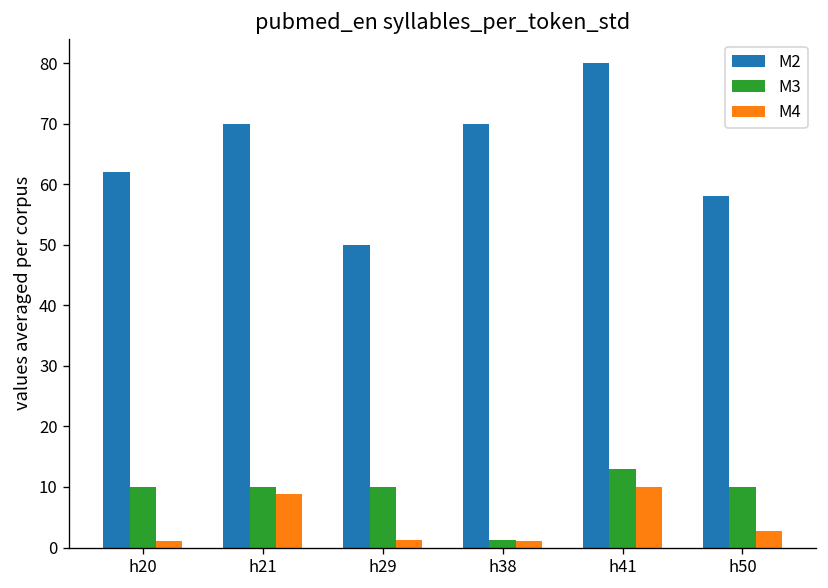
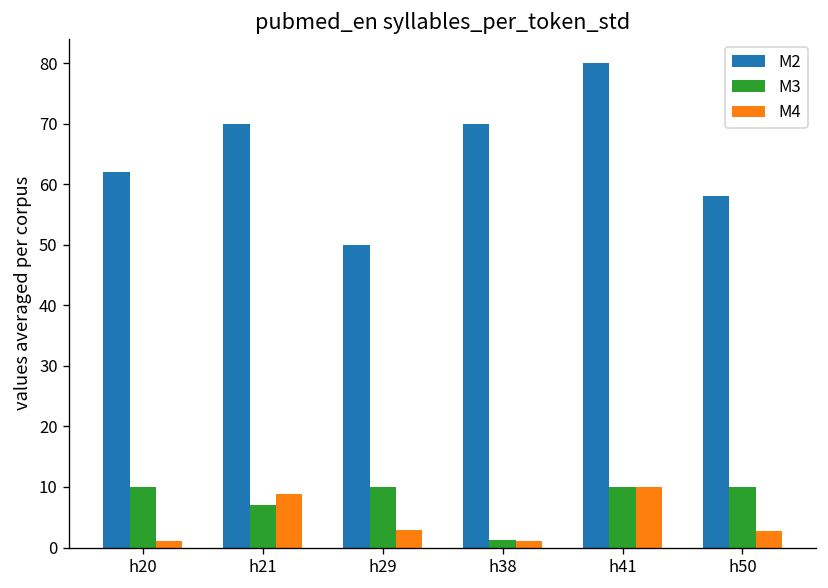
  {
    "M2": {
      "h20": 62,
      "h21": 70,
      "h29": 50,
      "h38": 70,
      "h41": 80,
      "h50": 58
    },
    "M3": {
      "h20": 10,
-     "h21": 10,
+     "h21": 7,
      "h29": 10,
      "h38": 1,
-     "h41": 13,
+     "h41": 10,
      "h50": 10
    },
    "M4": {
      "h20": 1,
      "h21": 9,
-     "h29": 1,
+     "h29": 3,
      "h38": 1,
      "h41": 10,
      "h50": 3
    }
  }
